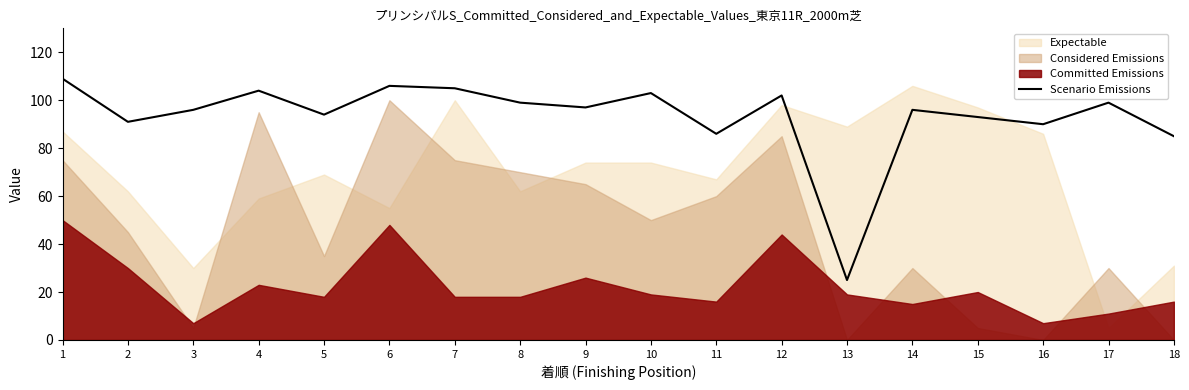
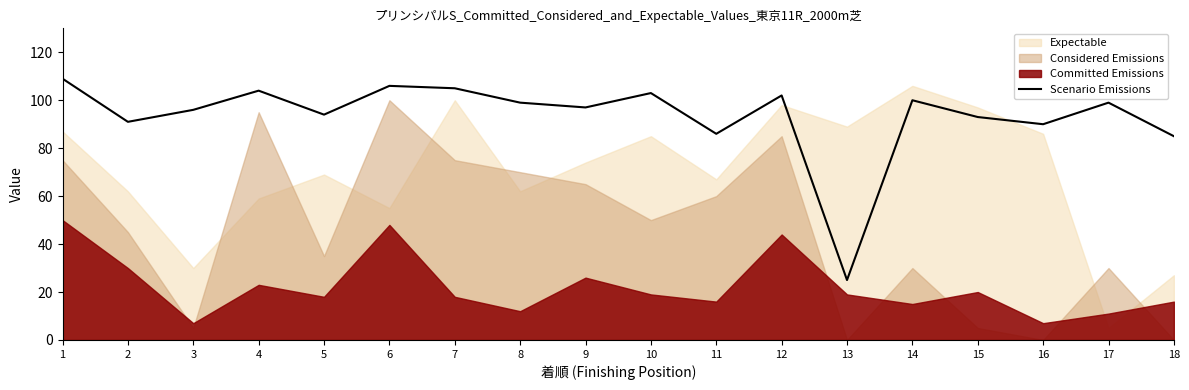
  {
    "Scenario Emissions": {
      "1": 109,
      "2": 91,
      "3": 96,
      "4": 104,
      "5": 94,
      "6": 106,
      "7": 105,
      "8": 99,
      "9": 97,
      "10": 103,
      "11": 86,
      "12": 102,
      "13": 25,
-     "14": 96,
+     "14": 100,
      "15": 93,
      "16": 90,
      "17": 99,
      "18": 85
    },
    "Expectable": {
      "1": 87,
      "2": 62,
      "3": 30,
      "4": 59,
      "5": 69,
      "6": 55,
      "7": 100,
      "8": 62,
      "9": 74,
-     "10": 74,
+     "10": 85,
      "11": 67,
      "12": 98,
      "13": 89,
      "14": 106,
      "15": 97,
      "16": 86,
      "17": 5,
-     "18": 31
+     "18": 27
    },
    "Considered Emissions": {
      "1": 75,
      "2": 45,
      "3": 5,
      "4": 95,
      "5": 35,
      "6": 100,
      "7": 75,
      "8": 70,
      "9": 65,
      "10": 50,
      "11": 60,
      "12": 85,
      "13": 0,
      "14": 30,
      "15": 5,
      "16": 0,
      "17": 30,
      "18": 0
    },
    "Committed Emissions": {
      "1": 50,
      "2": 30,
      "3": 7,
      "4": 23,
      "5": 18,
      "6": 48,
      "7": 18,
-     "8": 18,
+     "8": 12,
      "9": 26,
      "10": 19,
      "11": 16,
      "12": 44,
      "13": 19,
      "14": 15,
      "15": 20,
      "16": 7,
      "17": 11,
      "18": 16
    }
  }
